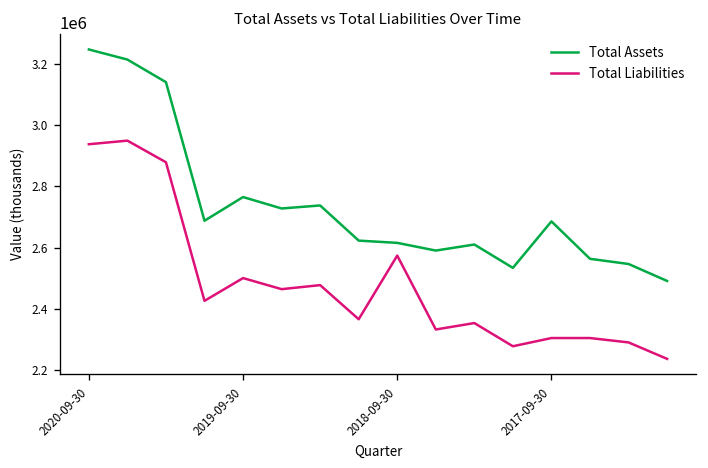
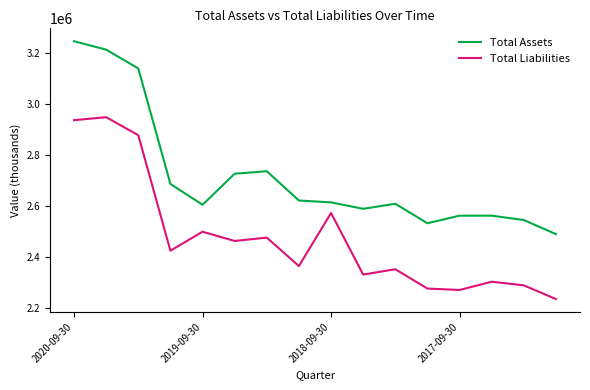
  {
    "Total Assets": {
      "2020-09-30": 3250000,
-     "2019-09-30": 2760000,
+     "2019-09-30": 2610000,
      "2018-09-30": 2620000,
-     "2017-09-30": 2690000
+     "2017-09-30": 2560000
    },
    "Total Liabilities": {
      "2020-09-30": 2940000,
      "2019-09-30": 2500000,
      "2018-09-30": 2570000,
-     "2017-09-30": 2300000
+     "2017-09-30": 2270000
    }
  }
